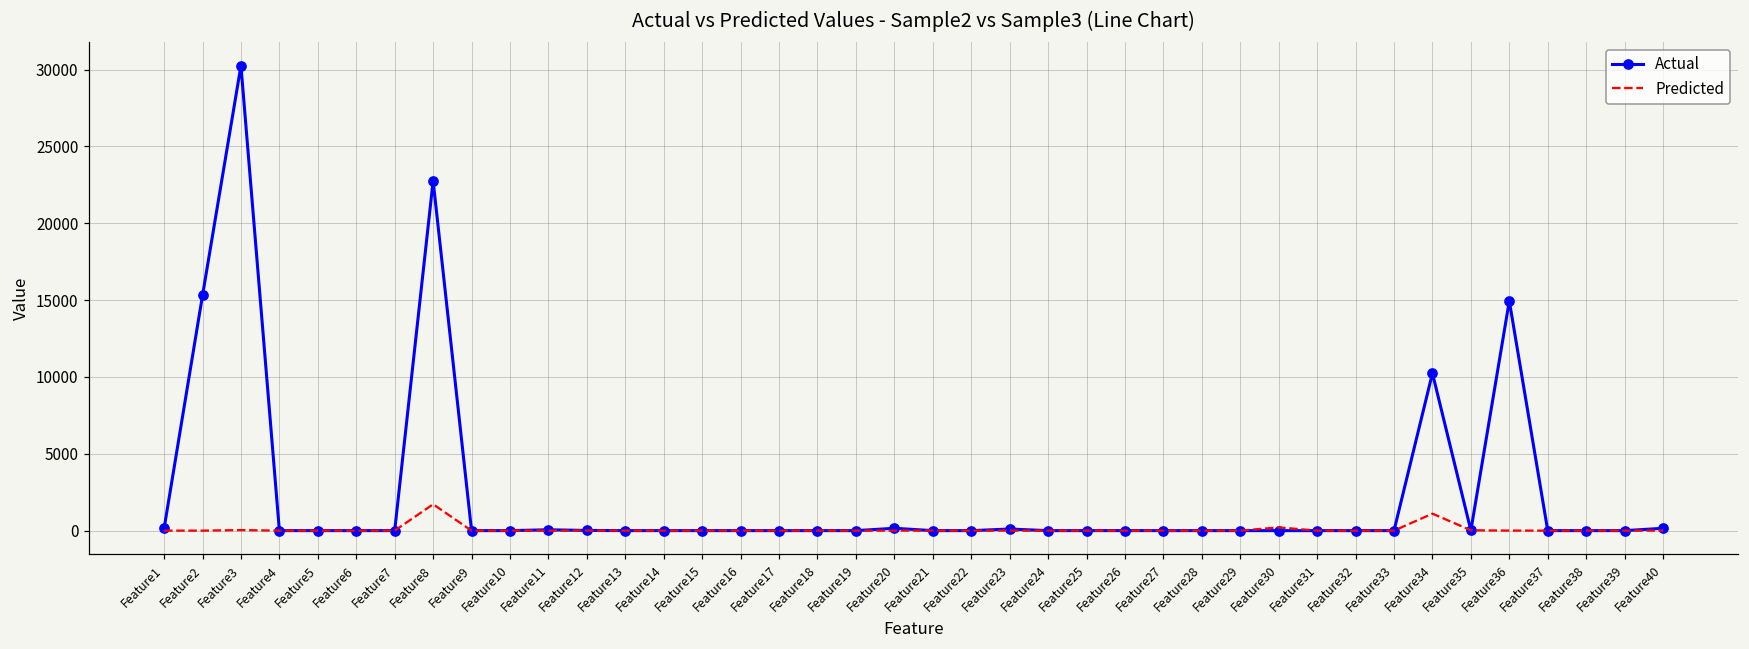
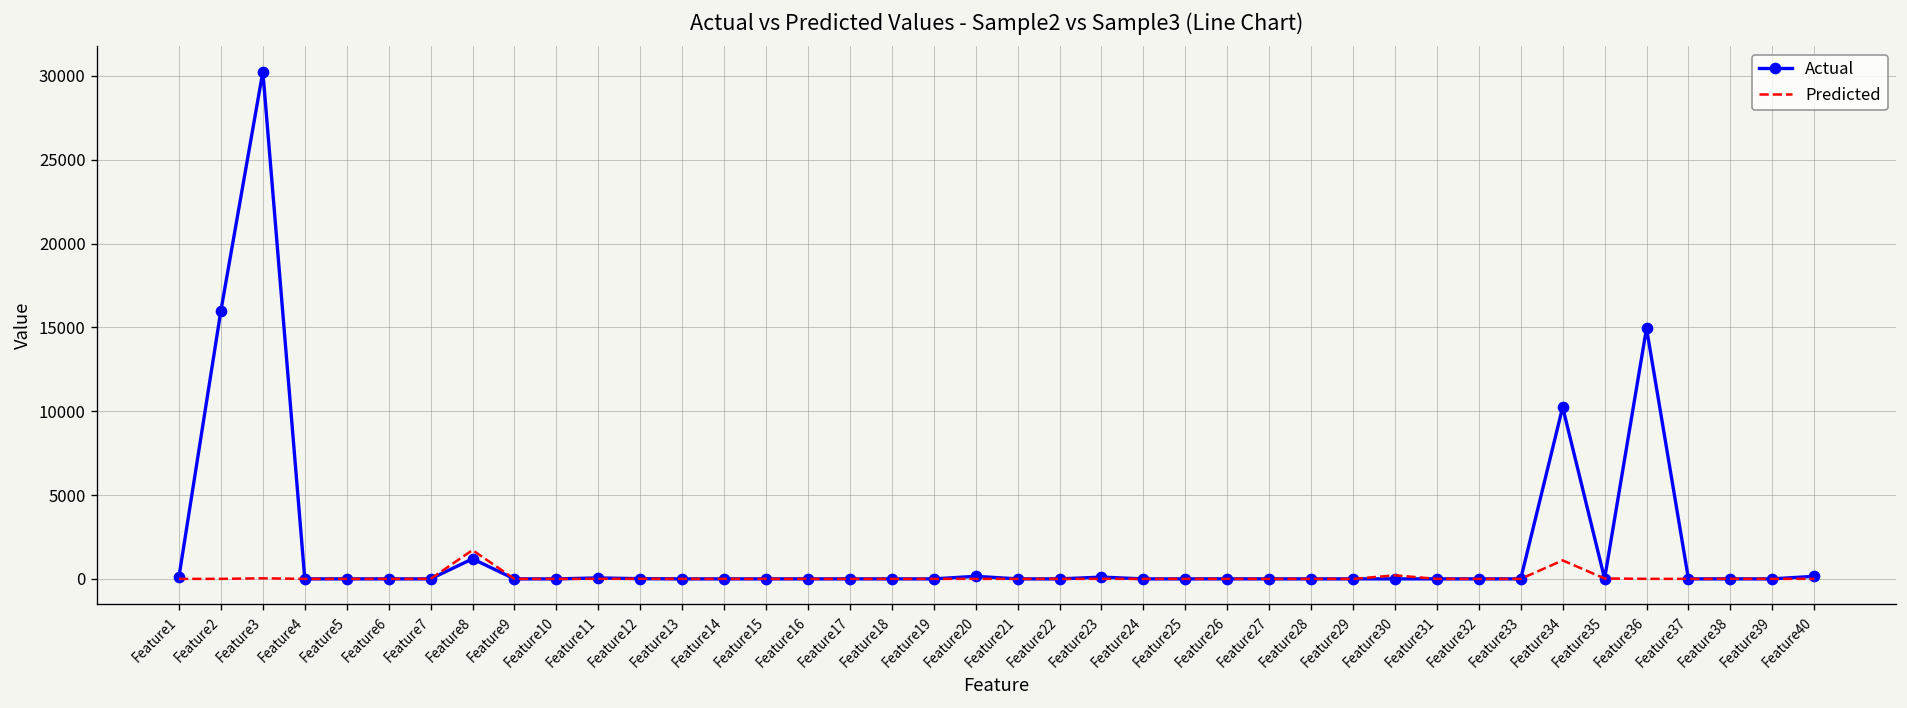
  {
    "Actual": {
-     "Feature2": 15300,
+     "Feature2": 16000,
      "Feature3": 30300,
-     "Feature8": 22700,
+     "Feature8": 1200,
      "Feature30": 0,
      "Feature34": 10200,
      "Feature36": 14900
    },
    "Predicted": {
      "Feature2": 0,
      "Feature3": 0,
      "Feature8": 1700,
      "Feature30": 200,
      "Feature34": 1100,
      "Feature36": 0
    }
  }
